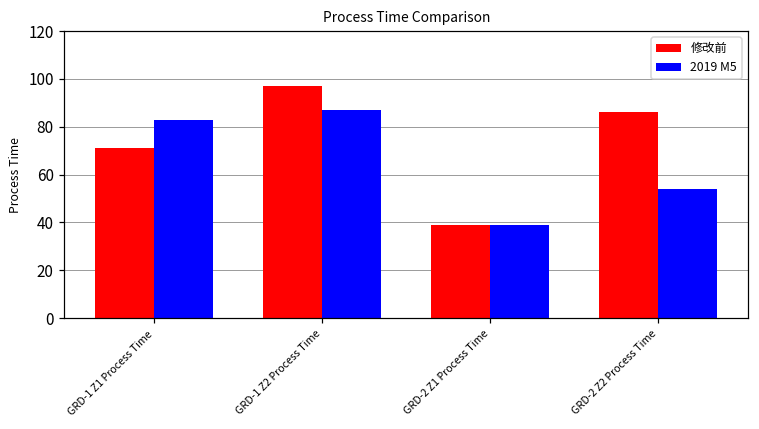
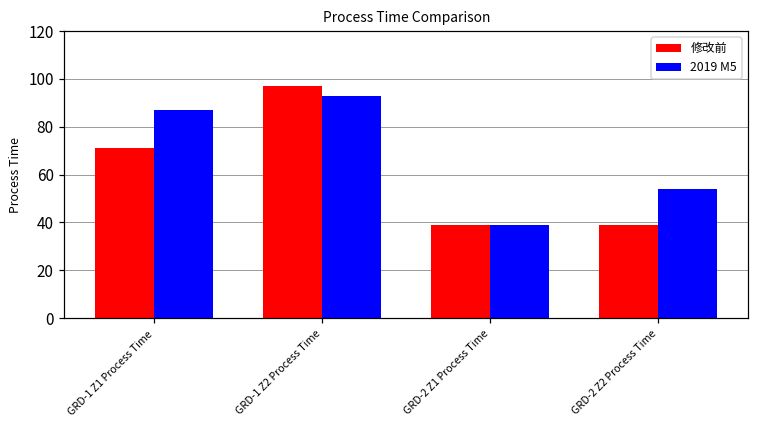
  {
    "修改前": {
      "GRD-1 Z1 Process Time": 71,
      "GRD-1 Z2 Process Time": 97,
      "GRD-2 Z1 Process Time": 39,
-     "GRD-2 Z2 Process Time": 86
+     "GRD-2 Z2 Process Time": 39
    },
    "2019 M5": {
-     "GRD-1 Z1 Process Time": 83,
-     "GRD-1 Z2 Process Time": 87,
+     "GRD-1 Z1 Process Time": 87,
+     "GRD-1 Z2 Process Time": 93,
      "GRD-2 Z1 Process Time": 39,
      "GRD-2 Z2 Process Time": 54
    }
  }
